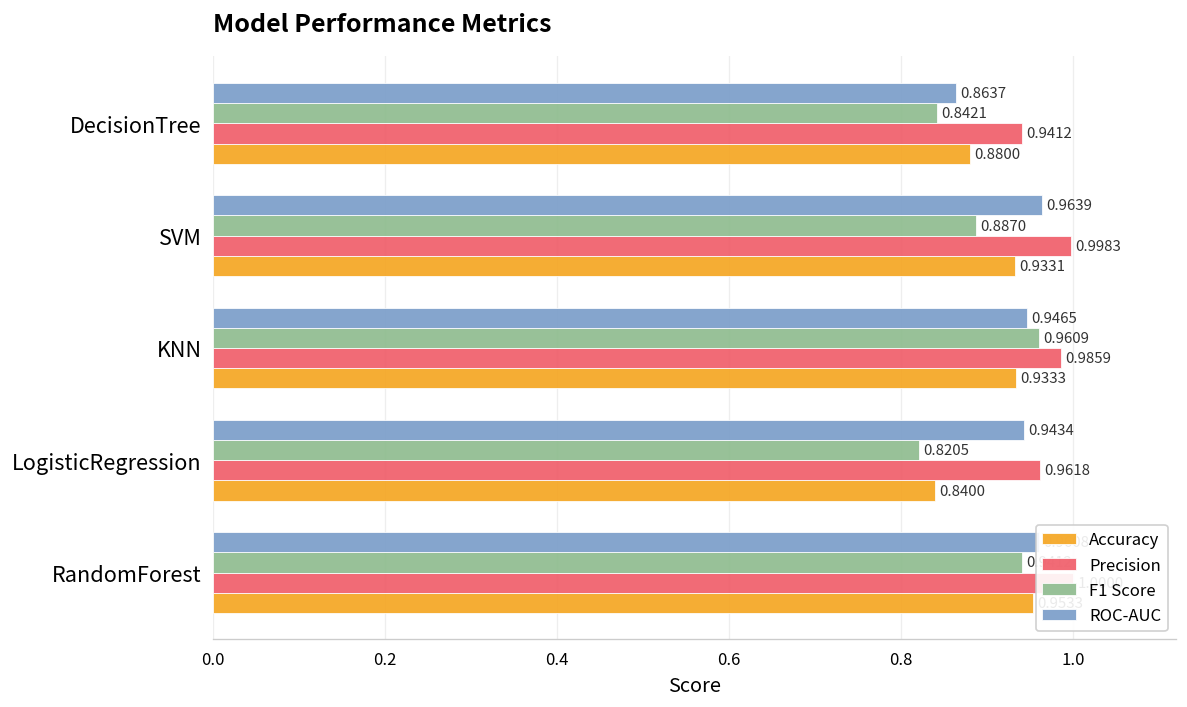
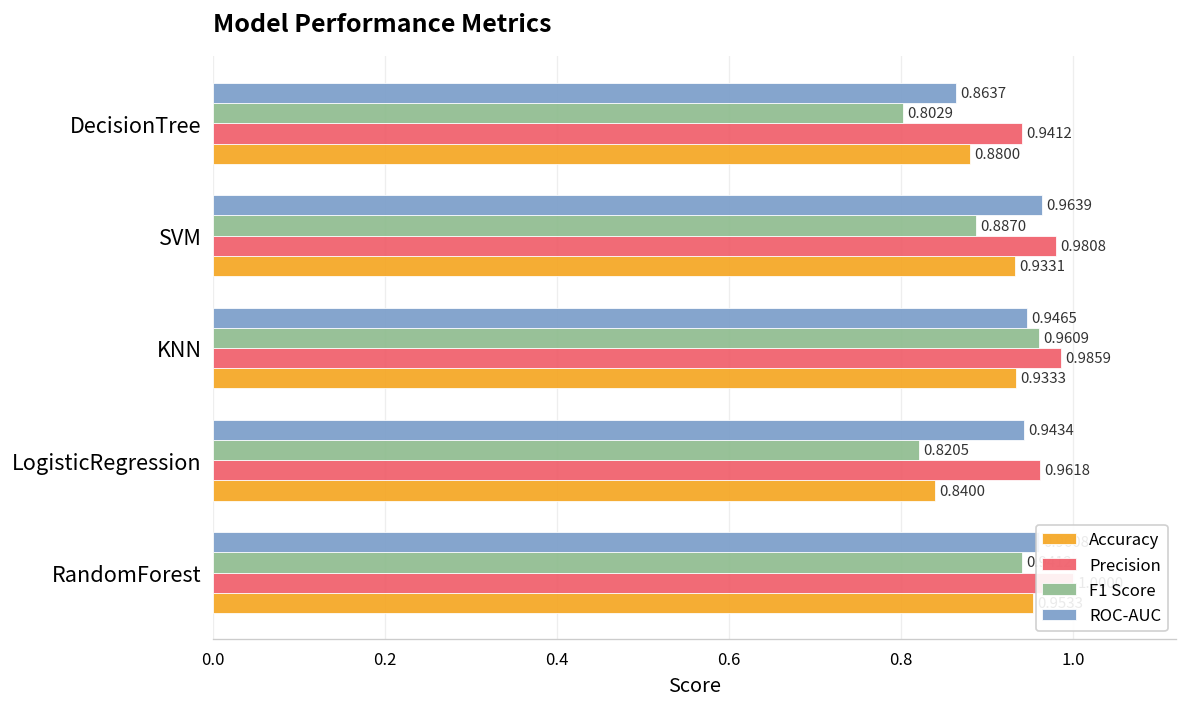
  {
    "Accuracy": {
      "DecisionTree": 0.8800,
      "SVM": 0.9331,
      "KNN": 0.9333,
      "LogisticRegression": 0.8400
    },
    "Precision": {
      "DecisionTree": 0.9412,
-     "SVM": 0.9983,
+     "SVM": 0.9808,
      "KNN": 0.9859,
      "LogisticRegression": 0.9618
    },
    "F1 Score": {
-     "DecisionTree": 0.8421,
+     "DecisionTree": 0.8029,
      "SVM": 0.8870,
      "KNN": 0.9609,
      "LogisticRegression": 0.8205
    },
    "ROC-AUC": {
      "DecisionTree": 0.8637,
      "SVM": 0.9639,
      "KNN": 0.9465,
      "LogisticRegression": 0.9434
    }
  }
